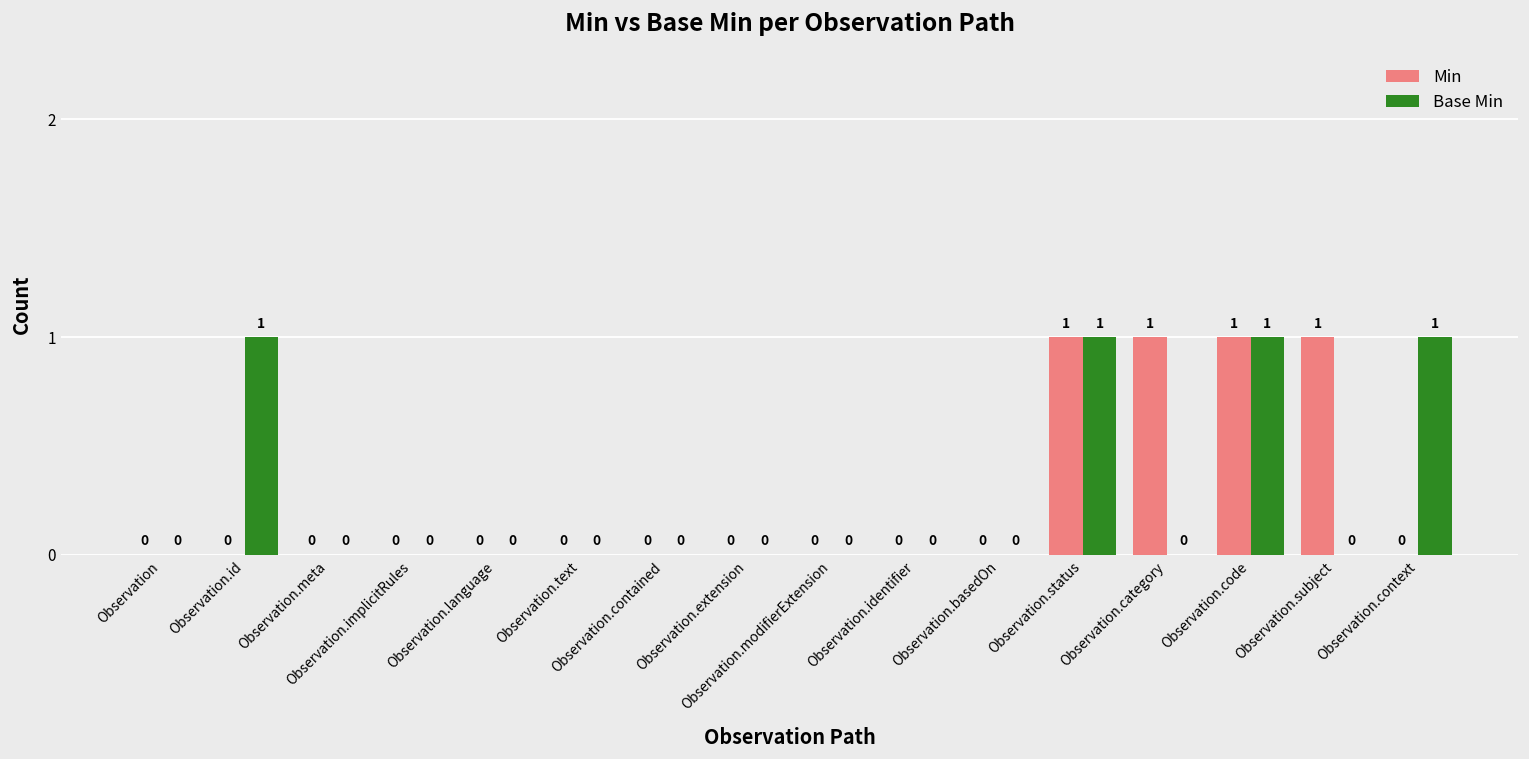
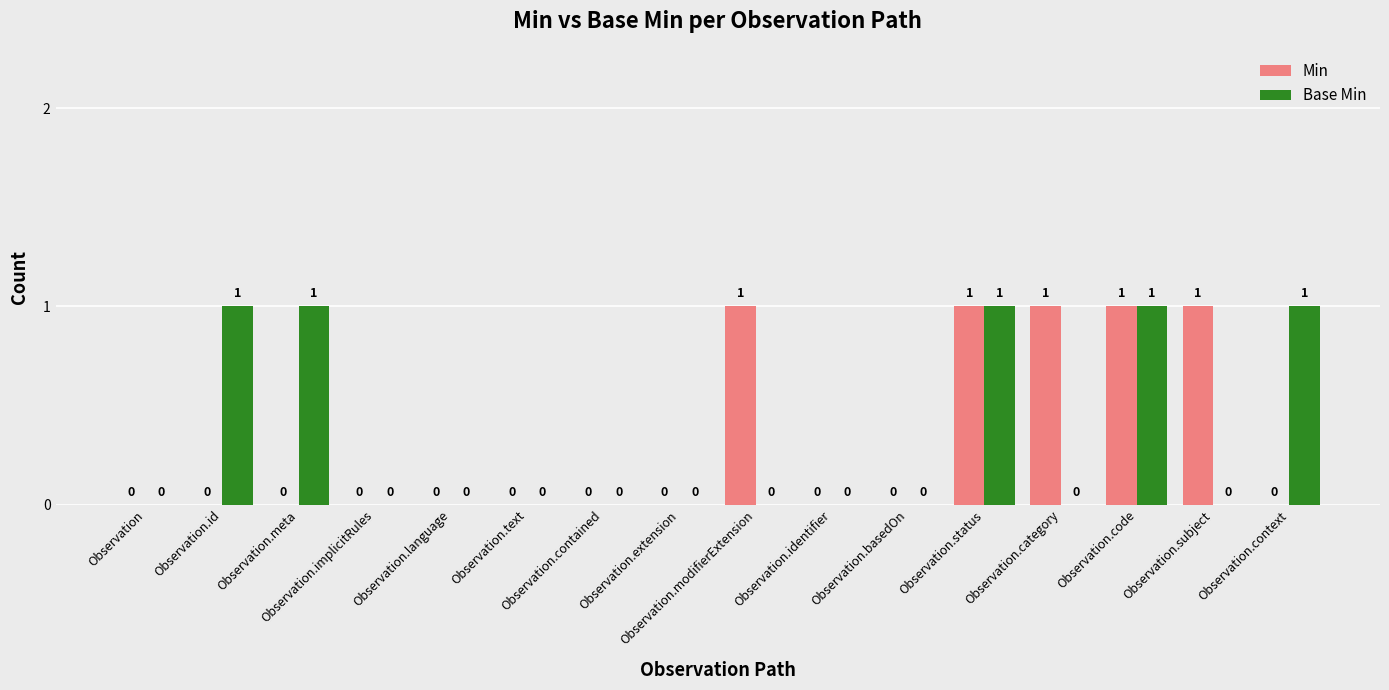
  {
    "Min": {
      "Observation": 0,
      "Observation.id": 0,
      "Observation.meta": 0,
      "Observation.implicitRules": 0,
      "Observation.language": 0,
      "Observation.text": 0,
      "Observation.contained": 0,
      "Observation.extension": 0,
-     "Observation.modifierExtension": 0,
+     "Observation.modifierExtension": 1,
      "Observation.identifier": 0,
      "Observation.basedOn": 0,
      "Observation.status": 1,
      "Observation.category": 1,
      "Observation.code": 1,
      "Observation.subject": 1,
      "Observation.context": 0
    },
    "Base Min": {
      "Observation": 0,
      "Observation.id": 1,
-     "Observation.meta": 0,
+     "Observation.meta": 1,
      "Observation.implicitRules": 0,
      "Observation.language": 0,
      "Observation.text": 0,
      "Observation.contained": 0,
      "Observation.extension": 0,
      "Observation.modifierExtension": 0,
      "Observation.identifier": 0,
      "Observation.basedOn": 0,
      "Observation.status": 1,
      "Observation.category": 0,
      "Observation.code": 1,
      "Observation.subject": 0,
      "Observation.context": 1
    }
  }
